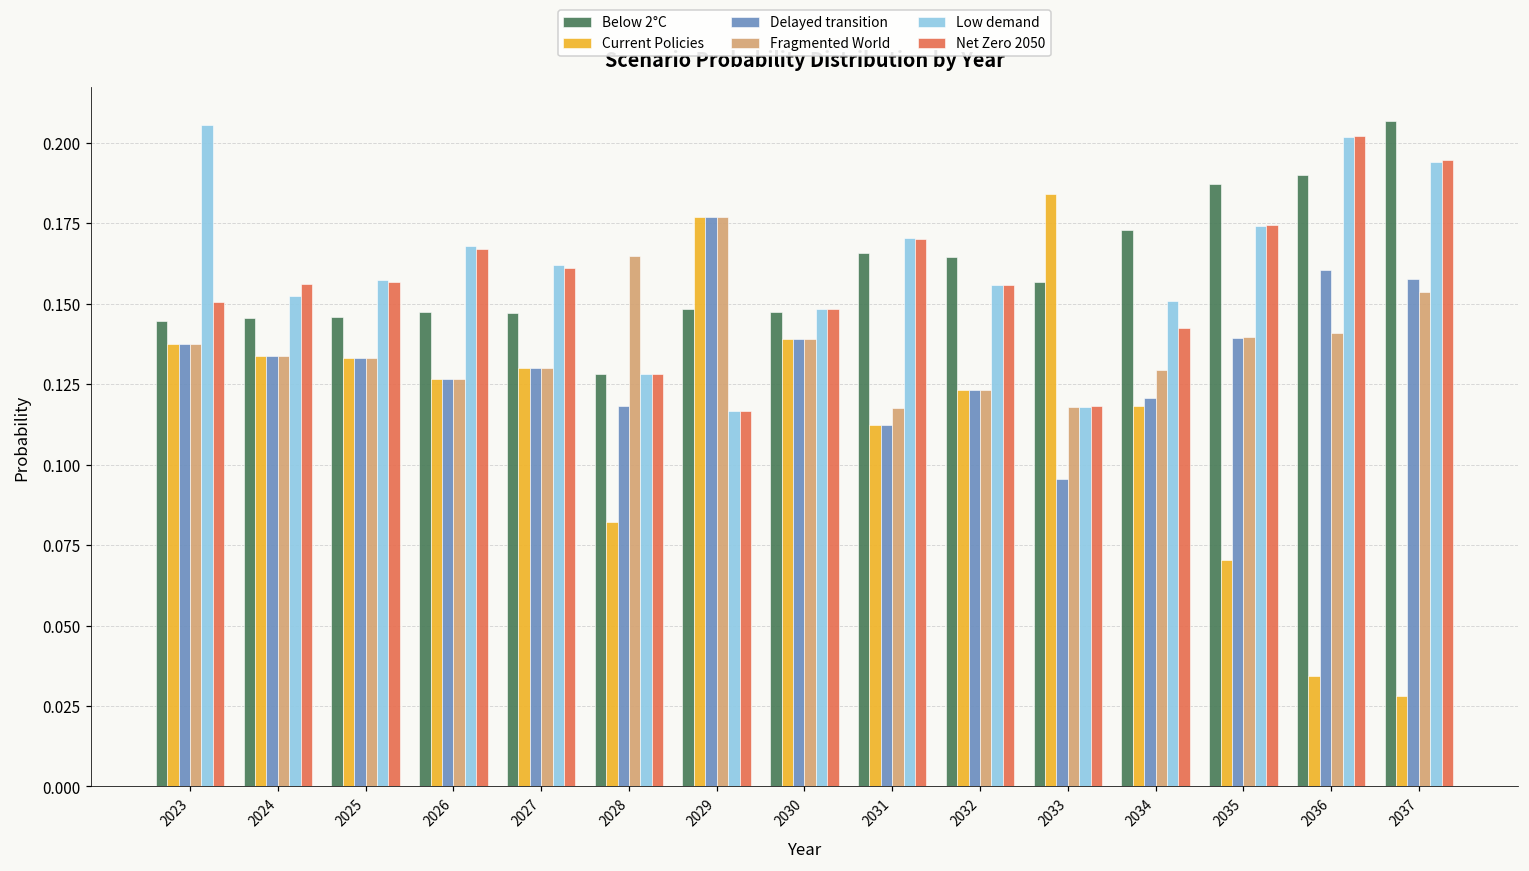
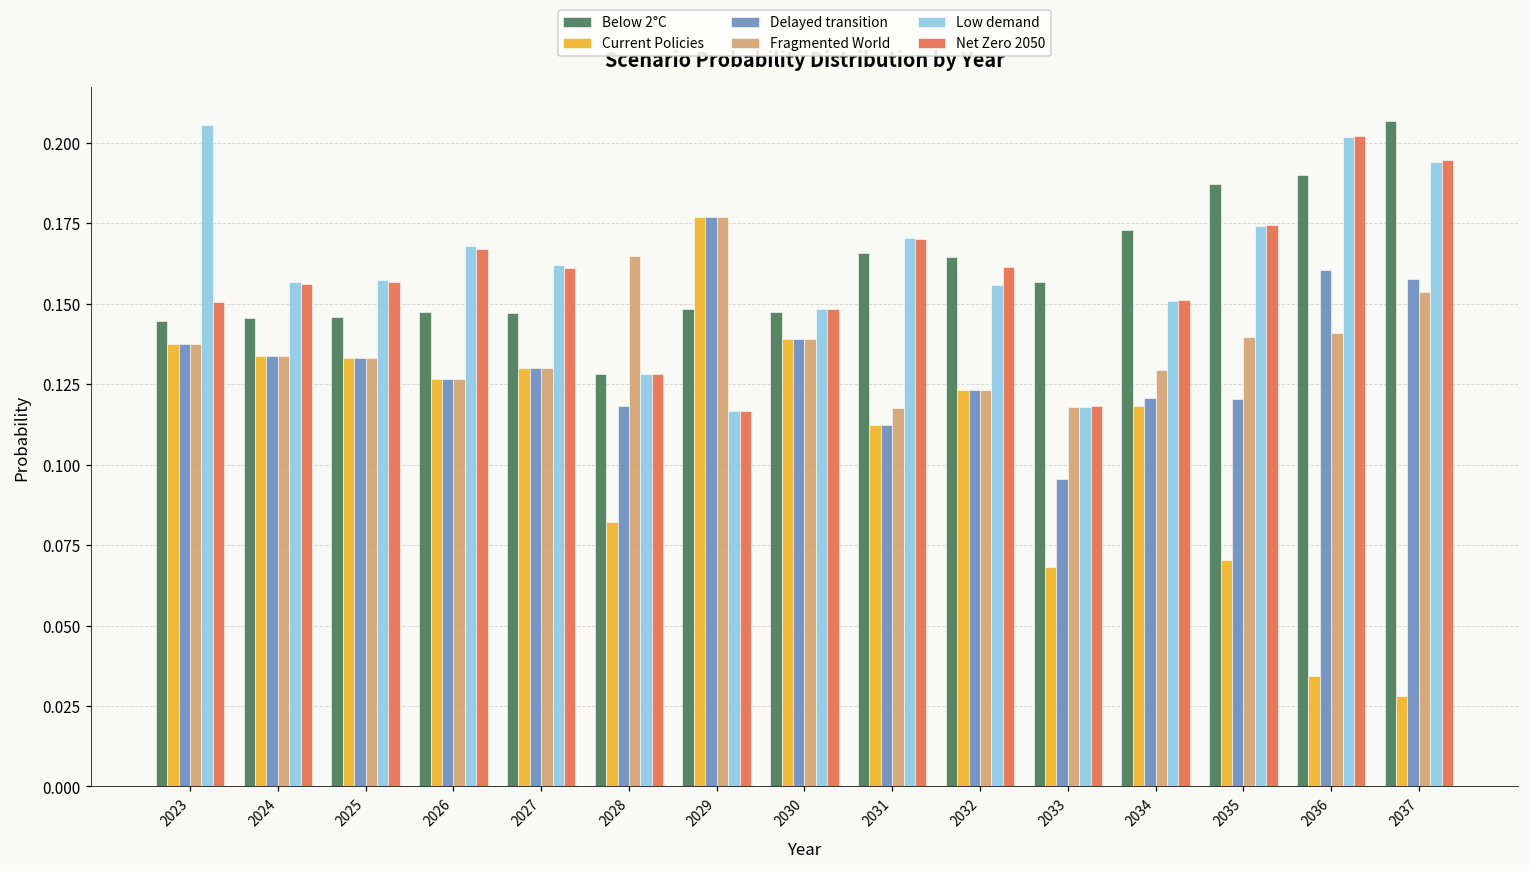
  {
    "Below 2°C": {
      "2023": 0.145,
      "2024": 0.146,
      "2025": 0.146,
      "2026": 0.148,
      "2027": 0.147,
      "2028": 0.128,
      "2029": 0.148,
      "2030": 0.147,
      "2031": 0.166,
      "2032": 0.165,
      "2033": 0.157,
      "2034": 0.173,
      "2035": 0.187,
      "2036": 0.190,
      "2037": 0.207
    },
    "Current Policies": {
      "2023": 0.138,
      "2024": 0.134,
      "2025": 0.133,
      "2026": 0.126,
      "2027": 0.130,
      "2028": 0.082,
      "2029": 0.177,
      "2030": 0.139,
      "2031": 0.112,
      "2032": 0.123,
-     "2033": 0.184,
+     "2033": 0.068,
      "2034": 0.118,
      "2035": 0.070,
      "2036": 0.034,
      "2037": 0.028
    },
    "Delayed transition": {
      "2023": 0.138,
      "2024": 0.134,
      "2025": 0.133,
      "2026": 0.126,
      "2027": 0.130,
      "2028": 0.118,
      "2029": 0.177,
      "2030": 0.139,
      "2031": 0.112,
      "2032": 0.123,
      "2033": 0.095,
      "2034": 0.121,
-     "2035": 0.139,
+     "2035": 0.120,
      "2036": 0.160,
      "2037": 0.158
    },
    "Fragmented World": {
      "2023": 0.138,
      "2024": 0.134,
      "2025": 0.133,
      "2026": 0.126,
      "2027": 0.130,
      "2028": 0.165,
      "2029": 0.177,
      "2030": 0.139,
      "2031": 0.117,
      "2032": 0.123,
      "2033": 0.118,
      "2034": 0.129,
      "2035": 0.140,
      "2036": 0.141,
      "2037": 0.154
    },
    "Low demand": {
      "2023": 0.206,
-     "2024": 0.152,
+     "2024": 0.157,
      "2025": 0.157,
      "2026": 0.168,
      "2027": 0.162,
      "2028": 0.128,
      "2029": 0.117,
      "2030": 0.148,
      "2031": 0.170,
      "2032": 0.156,
      "2033": 0.118,
      "2034": 0.151,
      "2035": 0.174,
      "2036": 0.202,
      "2037": 0.194
    },
    "Net Zero 2050": {
      "2023": 0.151,
      "2024": 0.156,
      "2025": 0.157,
      "2026": 0.167,
      "2027": 0.161,
      "2028": 0.128,
      "2029": 0.117,
      "2030": 0.148,
      "2031": 0.170,
-     "2032": 0.156,
+     "2032": 0.161,
      "2033": 0.118,
-     "2034": 0.143,
+     "2034": 0.151,
      "2035": 0.175,
      "2036": 0.202,
      "2037": 0.195
    }
  }
